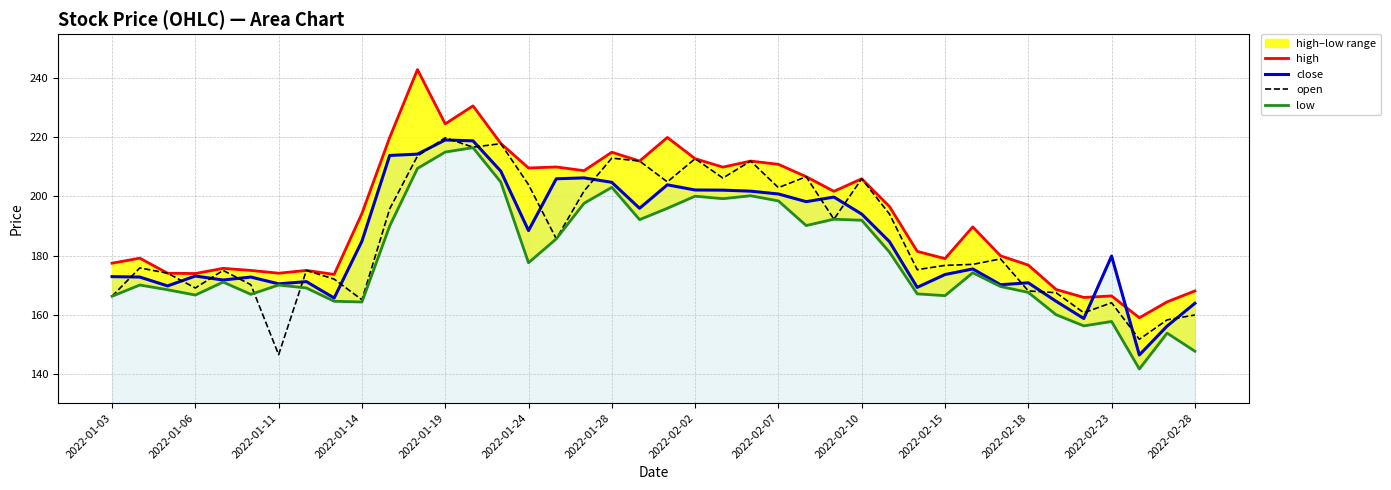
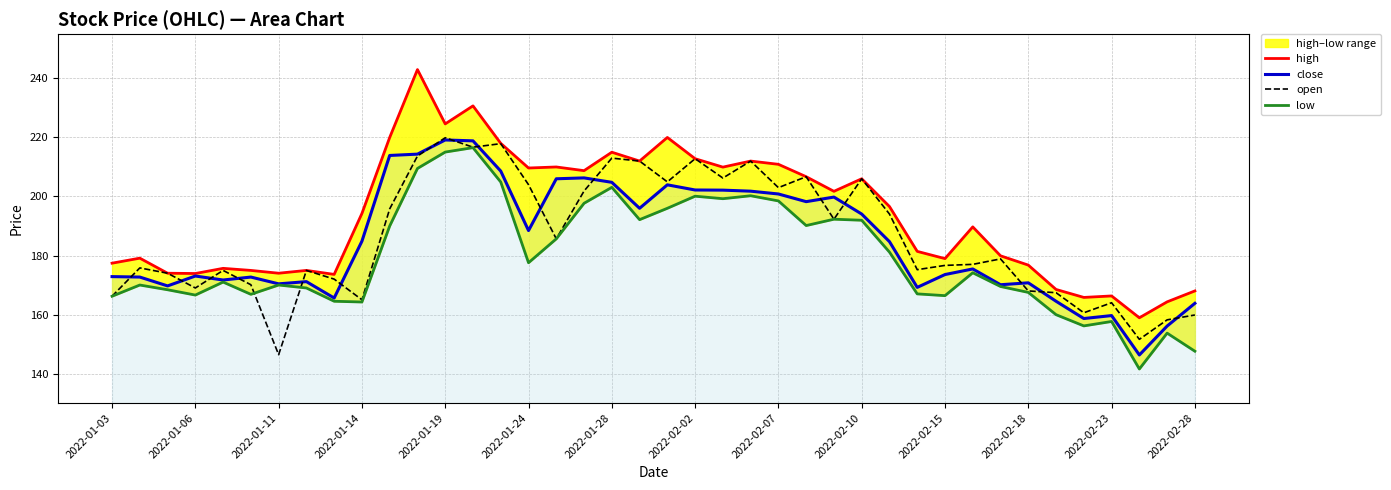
  {
    "high–low range": {
      "2022-01-03": 177,
      "2022-01-11": 174,
      "2022-01-14": 194,
      "2022-01-19": 225,
      "2022-01-24": 210,
      "2022-01-28": 215,
      "2022-02-07": 211,
      "2022-02-15": 179,
      "2022-02-18": 177,
      "2022-02-23": 166,
      "2022-02-28": 168
    },
    "close": {
      "2022-01-03": 173,
      "2022-01-14": 185,
      "2022-01-24": 188,
      "2022-01-28": 205,
      "2022-02-02": 202,
      "2022-02-07": 201,
      "2022-02-10": 194,
      "2022-02-15": 174,
      "2022-02-18": 171,
-     "2022-02-23": 180,
+     "2022-02-23": 160,
      "2022-02-28": 164
    },
    "open": {
      "2022-01-06": 169,
      "2022-01-11": 146,
      "2022-01-24": 204,
      "2022-01-28": 213,
      "2022-02-07": 203,
      "2022-02-15": 177,
      "2022-02-23": 164,
      "2022-02-28": 160
    },
    "low": {
      "2022-01-06": 167,
      "2022-01-19": 215,
      "2022-01-24": 178,
      "2022-01-28": 203,
      "2022-02-02": 200,
      "2022-02-07": 199,
      "2022-02-10": 192,
      "2022-02-15": 166,
      "2022-02-23": 158,
      "2022-02-28": 148
    }
  }
